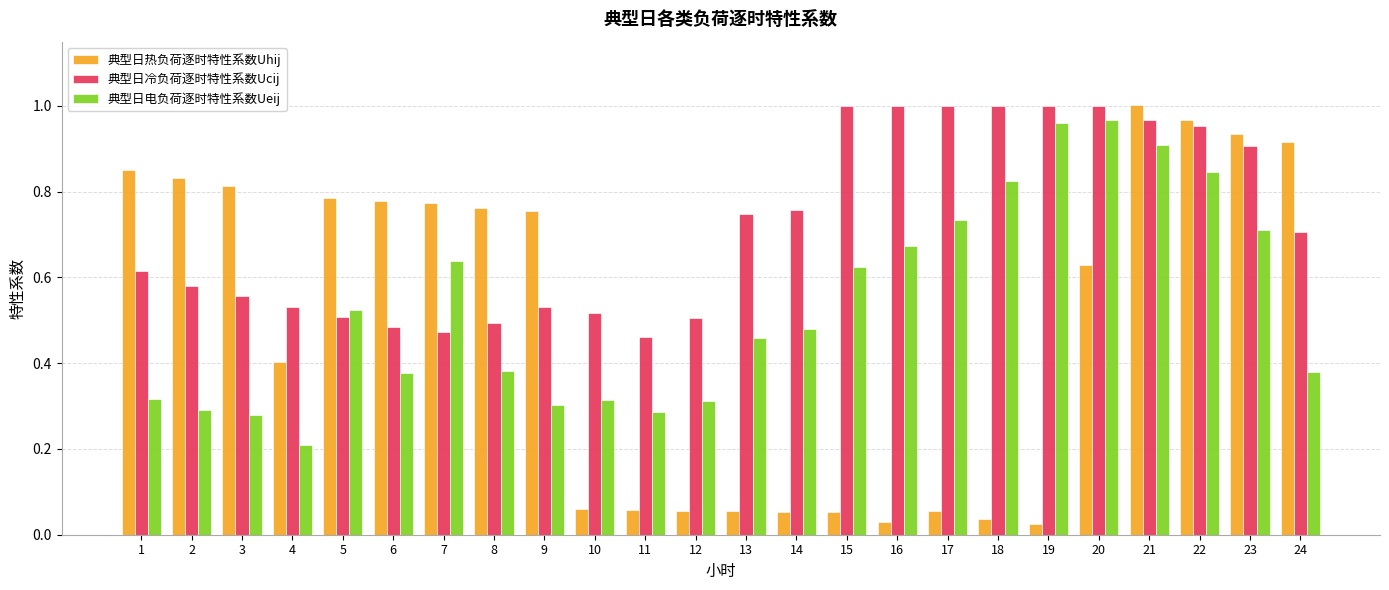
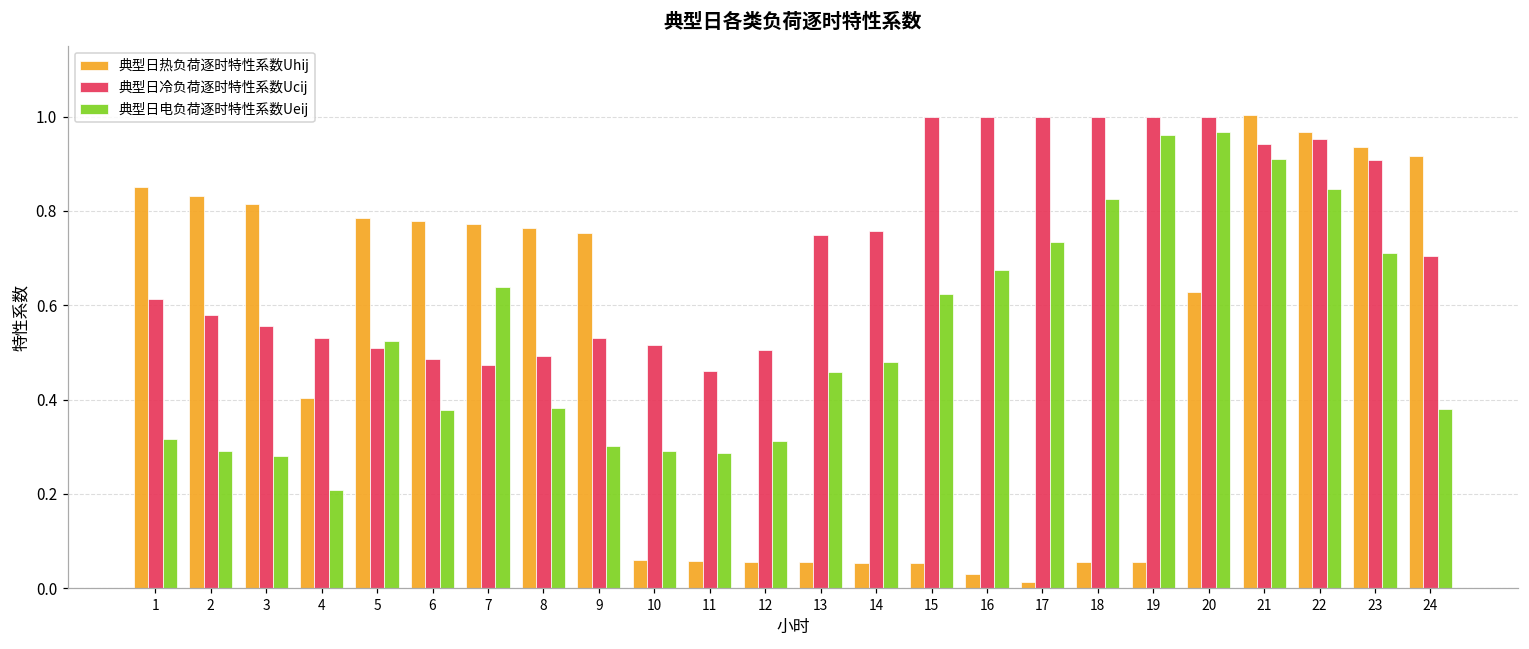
  {
    "典型日热负荷逐时特性系数Uhij": {
      "1": 0.85,
      "2": 0.83,
      "3": 0.81,
      "4": 0.40,
      "5": 0.78,
      "6": 0.78,
      "7": 0.77,
      "8": 0.76,
      "9": 0.75,
      "10": 0.06,
      "11": 0.06,
      "12": 0.06,
      "13": 0.05,
      "14": 0.05,
      "15": 0.05,
      "16": 0.03,
-     "17": 0.05,
-     "18": 0.04,
-     "19": 0.03,
+     "17": 0.01,
+     "18": 0.06,
+     "19": 0.06,
      "20": 0.63,
      "21": 1.00,
      "22": 0.97,
      "23": 0.94,
      "24": 0.92
    },
    "典型日冷负荷逐时特性系数Ucij": {
      "1": 0.61,
      "2": 0.58,
      "3": 0.56,
      "4": 0.53,
      "5": 0.51,
      "6": 0.49,
      "7": 0.47,
      "8": 0.49,
      "9": 0.53,
      "10": 0.52,
      "11": 0.46,
      "12": 0.51,
      "13": 0.75,
      "14": 0.76,
      "15": 1.00,
      "16": 1.00,
      "17": 1.00,
      "18": 1.00,
      "19": 1.00,
      "20": 1.00,
-     "21": 0.97,
+     "21": 0.94,
      "22": 0.95,
      "23": 0.91,
      "24": 0.71
    },
    "典型日电负荷逐时特性系数Ueij": {
      "1": 0.32,
      "2": 0.29,
      "3": 0.28,
      "4": 0.21,
      "5": 0.52,
      "6": 0.38,
      "7": 0.64,
      "8": 0.38,
      "9": 0.30,
-     "10": 0.31,
+     "10": 0.29,
      "11": 0.29,
      "12": 0.31,
      "13": 0.46,
      "14": 0.48,
      "15": 0.62,
      "16": 0.67,
      "17": 0.73,
      "18": 0.82,
      "19": 0.96,
      "20": 0.97,
      "21": 0.91,
      "22": 0.85,
      "23": 0.71,
      "24": 0.38
    }
  }
